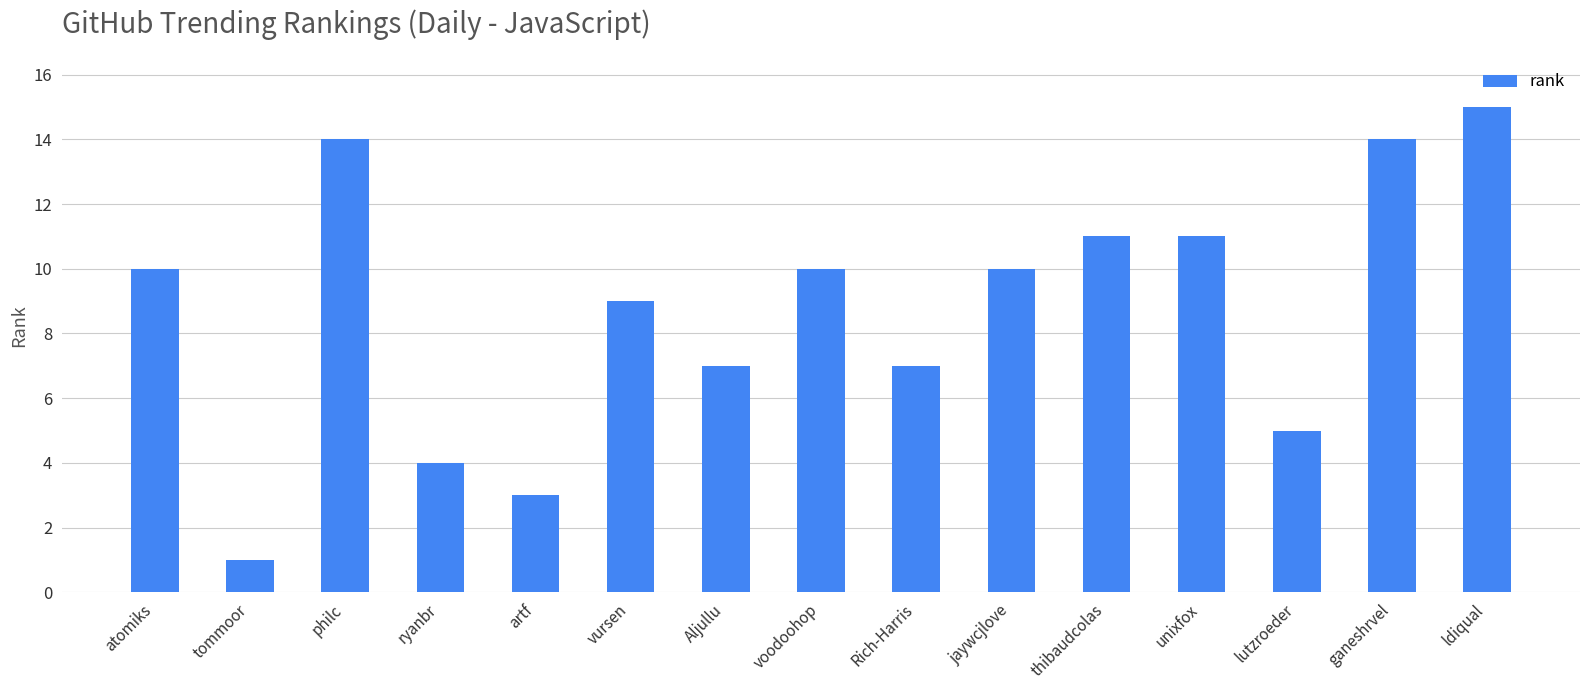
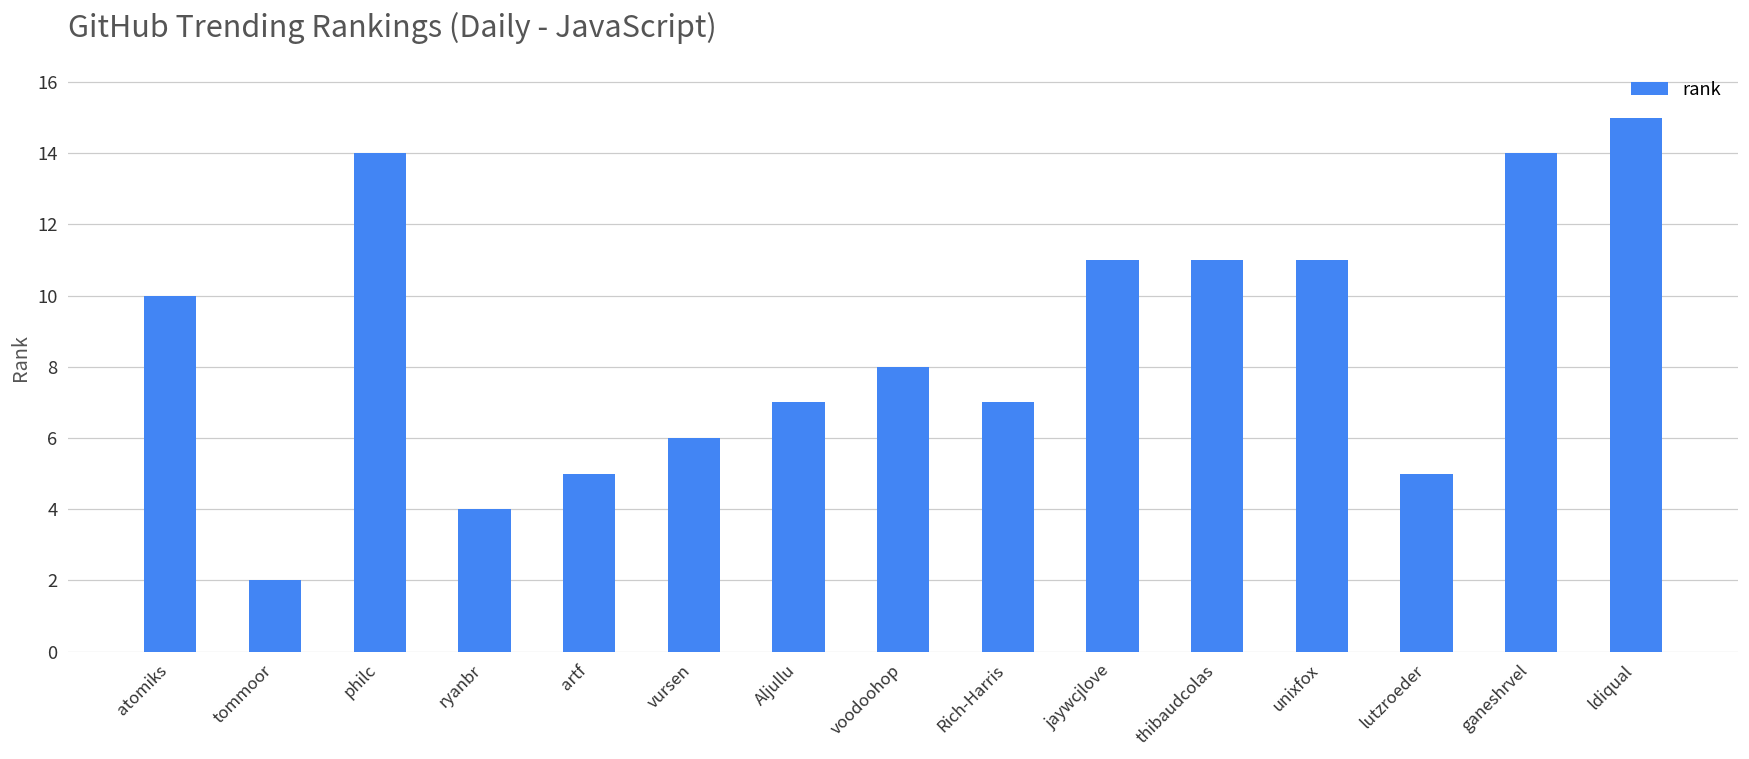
  {
    "atomiks": 10,
-   "tommoor": 1,
+   "tommoor": 2,
    "philc": 14,
    "ryanbr": 4,
-   "artf": 3,
-   "vursen": 9,
+   "artf": 5,
+   "vursen": 6,
    "Aljullu": 7,
-   "voodoohop": 10,
+   "voodoohop": 8,
    "Rich-Harris": 7,
-   "jaywcjlove": 10,
+   "jaywcjlove": 11,
    "thibaudcolas": 11,
    "unixfox": 11,
    "lutzroeder": 5,
    "ganeshrvel": 14,
    "ldiqual": 15
  }
